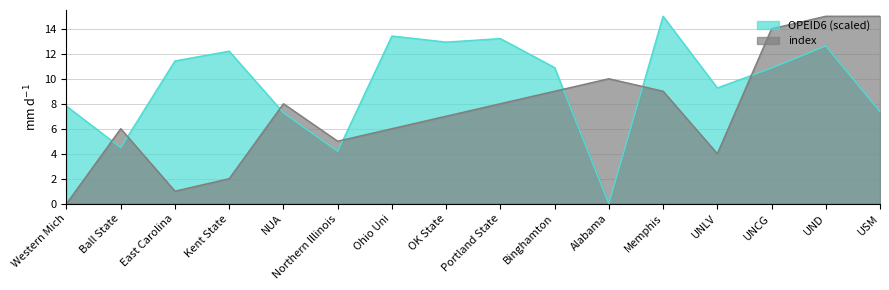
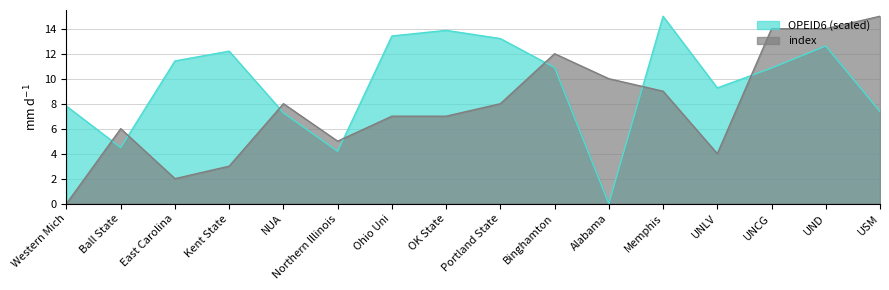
  {
    "OPEID6 (scaled)": {
      "Western Mich": 7.8,
      "Ball State": 4.5,
      "East Carolina": 11.4,
      "Kent State": 12.2,
      "NUA": 7.3,
      "Northern Illinois": 4.2,
      "Ohio Uni": 13.4,
-     "OK State": 12.9,
+     "OK State": 13.9,
      "Portland State": 13.2,
      "Binghamton": 10.9,
      "Alabama": 0.0,
      "Memphis": 15.0,
      "UNLV": 9.3,
      "UNCG": 10.9,
      "UND": 12.6,
      "USM": 7.4
    },
    "index": {
      "Western Mich": 0.0,
      "Ball State": 6.0,
-     "East Carolina": 1.0,
-     "Kent State": 2.0,
+     "East Carolina": 2.0,
+     "Kent State": 3.0,
      "NUA": 8.0,
      "Northern Illinois": 5.0,
-     "Ohio Uni": 6.0,
+     "Ohio Uni": 7.0,
      "OK State": 7.0,
      "Portland State": 8.0,
-     "Binghamton": 9.0,
+     "Binghamton": 12.0,
      "Alabama": 10.0,
      "Memphis": 9.0,
      "UNLV": 4.0,
      "UNCG": 14.0,
-     "UND": 15.0,
+     "UND": 14.0,
      "USM": 15.0
    }
  }
